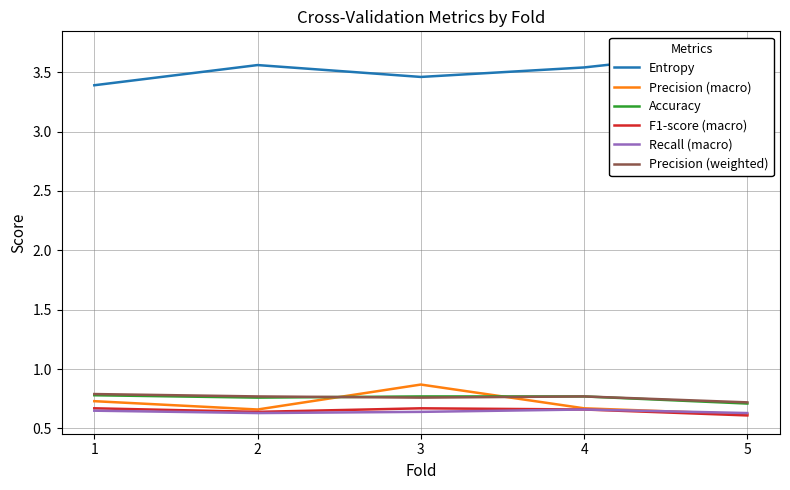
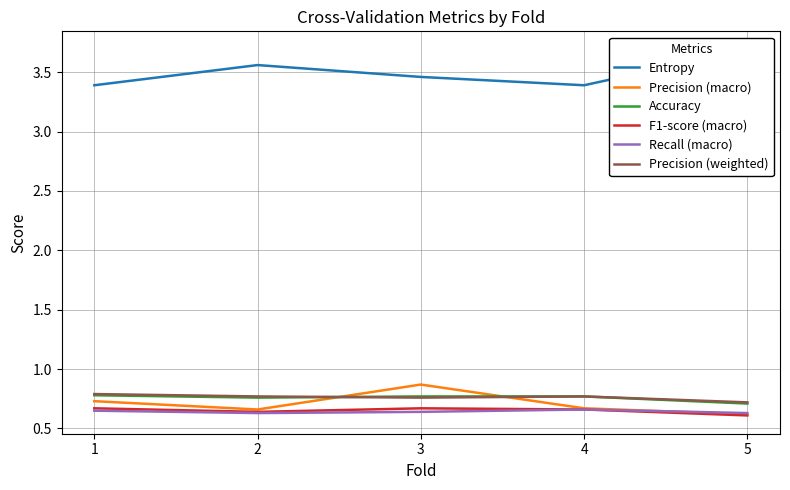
  {
    "Entropy": {
      "1": 3.39,
      "2": 3.56,
      "3": 3.46,
-     "4": 3.54
+     "4": 3.39
    },
    "Precision (macro)": {
      "1": 0.73,
      "3": 0.87
    },
    "F1-score (macro)": {
      "3": 0.67
    },
    "Recall (macro)": {
      "3": 0.64
    }
  }
